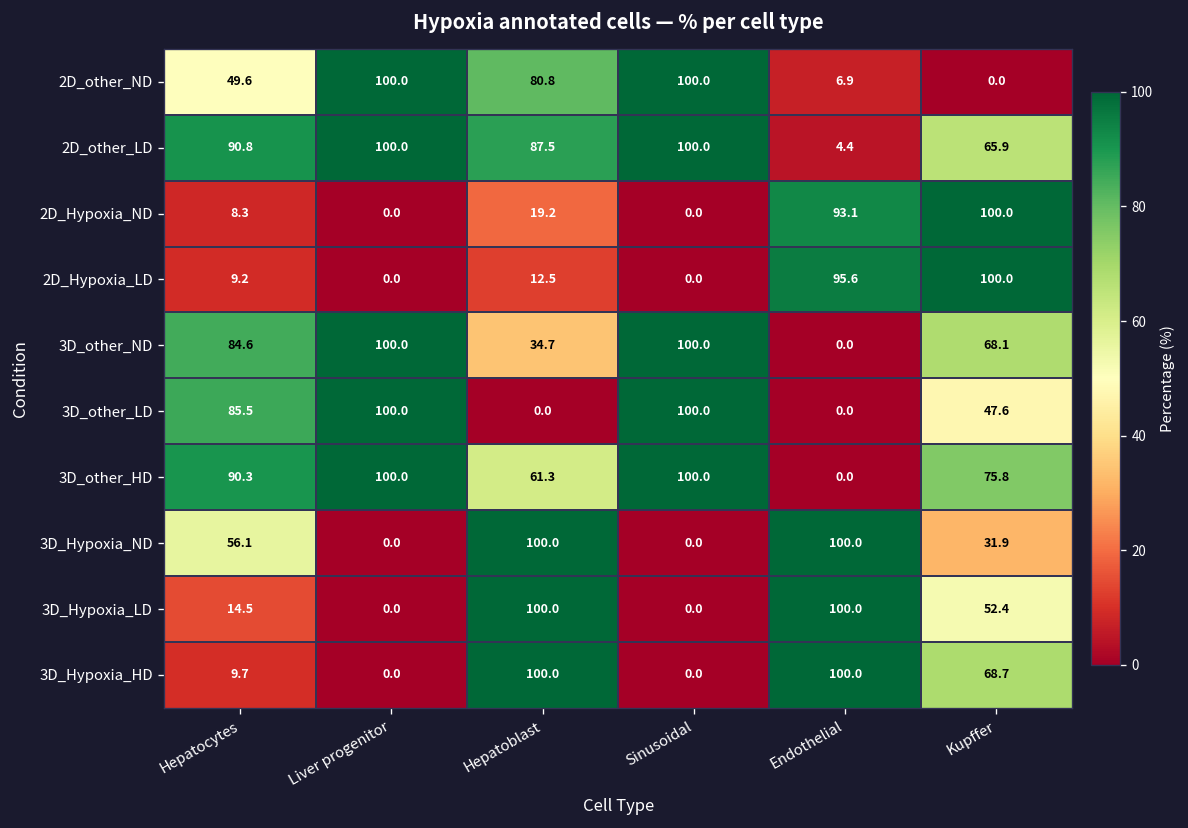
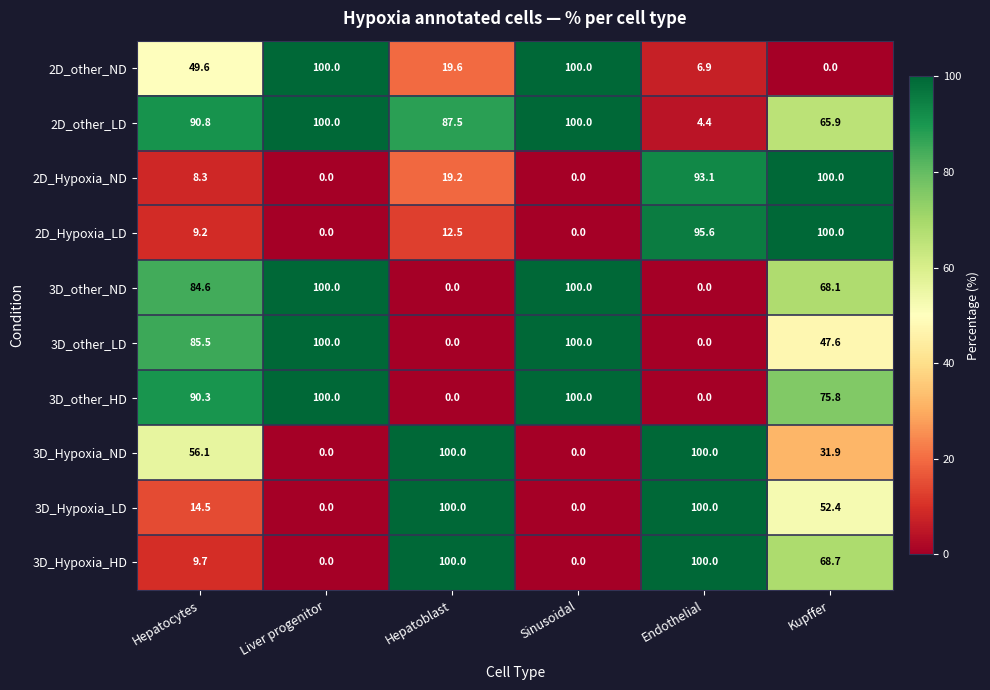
  {
    "2D_other_ND": {
      "Hepatocytes": 49.6,
      "Liver progenitor": 100.0,
-     "Hepatoblast": 80.8,
+     "Hepatoblast": 19.6,
      "Sinusoidal": 100.0,
      "Endothelial": 6.9,
      "Kupffer": 0.0
    },
    "2D_other_LD": {
      "Hepatocytes": 90.8,
      "Liver progenitor": 100.0,
      "Hepatoblast": 87.5,
      "Sinusoidal": 100.0,
      "Endothelial": 4.4,
      "Kupffer": 65.9
    },
    "2D_Hypoxia_ND": {
      "Hepatocytes": 8.3,
      "Liver progenitor": 0.0,
      "Hepatoblast": 19.2,
      "Sinusoidal": 0.0,
      "Endothelial": 93.1,
      "Kupffer": 100.0
    },
    "2D_Hypoxia_LD": {
      "Hepatocytes": 9.2,
      "Liver progenitor": 0.0,
      "Hepatoblast": 12.5,
      "Sinusoidal": 0.0,
      "Endothelial": 95.6,
      "Kupffer": 100.0
    },
    "3D_other_ND": {
      "Hepatocytes": 84.6,
      "Liver progenitor": 100.0,
-     "Hepatoblast": 34.7,
+     "Hepatoblast": 0.0,
      "Sinusoidal": 100.0,
      "Endothelial": 0.0,
      "Kupffer": 68.1
    },
    "3D_other_LD": {
      "Hepatocytes": 85.5,
      "Liver progenitor": 100.0,
      "Hepatoblast": 0.0,
      "Sinusoidal": 100.0,
      "Endothelial": 0.0,
      "Kupffer": 47.6
    },
    "3D_other_HD": {
      "Hepatocytes": 90.3,
      "Liver progenitor": 100.0,
-     "Hepatoblast": 61.3,
+     "Hepatoblast": 0.0,
      "Sinusoidal": 100.0,
      "Endothelial": 0.0,
      "Kupffer": 75.8
    },
    "3D_Hypoxia_ND": {
      "Hepatocytes": 56.1,
      "Liver progenitor": 0.0,
      "Hepatoblast": 100.0,
      "Sinusoidal": 0.0,
      "Endothelial": 100.0,
      "Kupffer": 31.9
    },
    "3D_Hypoxia_LD": {
      "Hepatocytes": 14.5,
      "Liver progenitor": 0.0,
      "Hepatoblast": 100.0,
      "Sinusoidal": 0.0,
      "Endothelial": 100.0,
      "Kupffer": 52.4
    },
    "3D_Hypoxia_HD": {
      "Hepatocytes": 9.7,
      "Liver progenitor": 0.0,
      "Hepatoblast": 100.0,
      "Sinusoidal": 0.0,
      "Endothelial": 100.0,
      "Kupffer": 68.7
    }
  }
